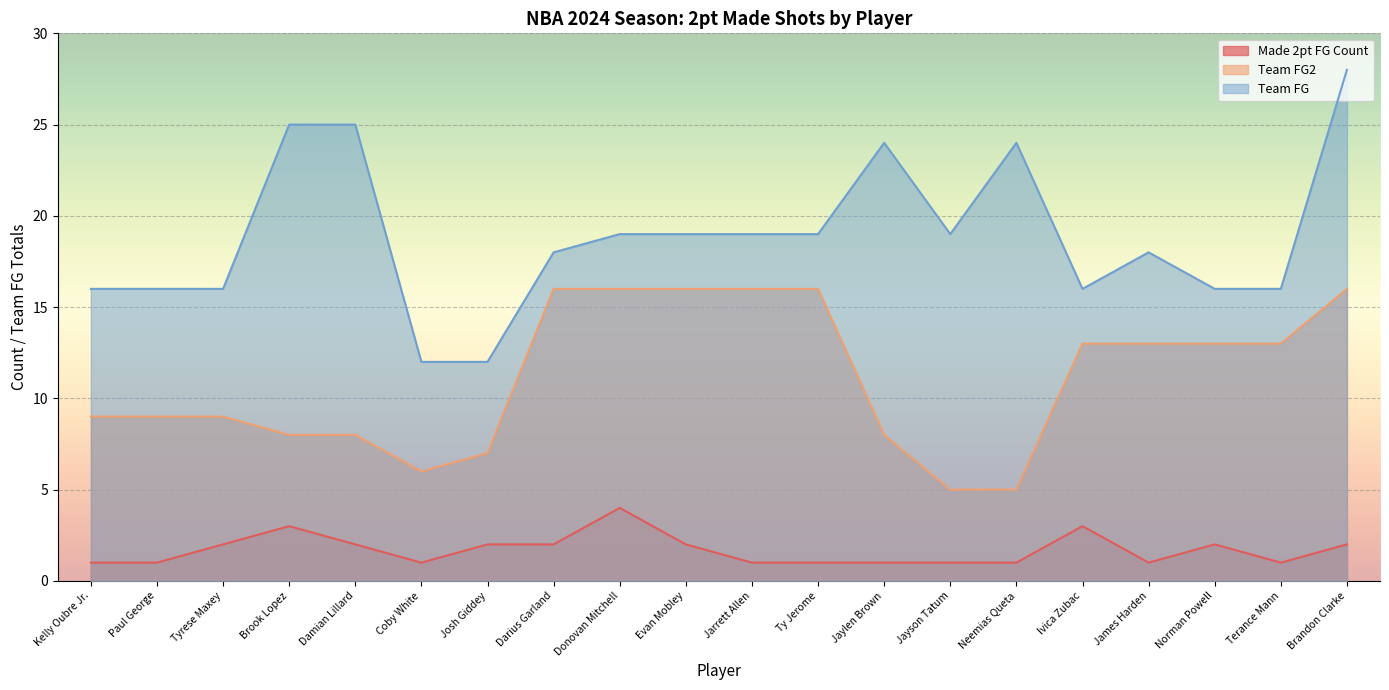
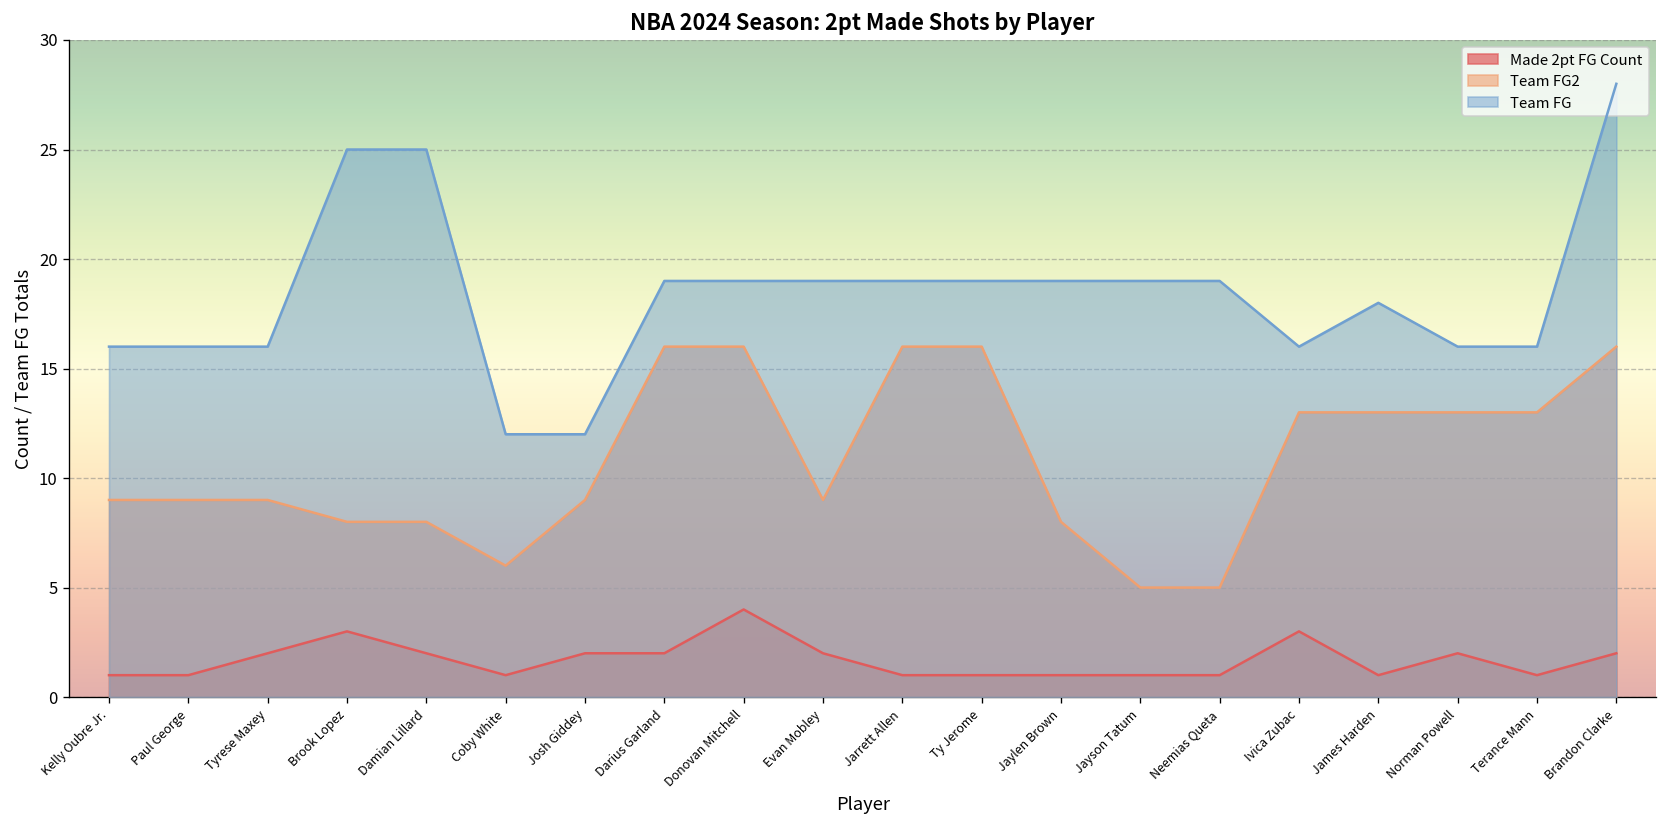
  {
    "Made 2pt FG Count": {
      "Kelly Oubre Jr.": 1,
      "Paul George": 1,
      "Tyrese Maxey": 2,
      "Brook Lopez": 3,
      "Damian Lillard": 2,
      "Coby White": 1,
      "Josh Giddey": 2,
      "Darius Garland": 2,
      "Donovan Mitchell": 4,
      "Evan Mobley": 2,
      "Jarrett Allen": 1,
      "Ty Jerome": 1,
      "Jaylen Brown": 1,
      "Jayson Tatum": 1,
      "Neemias Queta": 1,
      "Ivica Zubac": 3,
      "James Harden": 1,
      "Norman Powell": 2,
      "Terance Mann": 1,
      "Brandon Clarke": 2
    },
    "Team FG2": {
      "Kelly Oubre Jr.": 9,
      "Paul George": 9,
      "Tyrese Maxey": 9,
      "Brook Lopez": 8,
      "Damian Lillard": 8,
      "Coby White": 6,
-     "Josh Giddey": 7,
+     "Josh Giddey": 9,
      "Darius Garland": 16,
      "Donovan Mitchell": 16,
-     "Evan Mobley": 16,
+     "Evan Mobley": 9,
      "Jarrett Allen": 16,
      "Ty Jerome": 16,
      "Jaylen Brown": 8,
      "Jayson Tatum": 5,
      "Neemias Queta": 5,
      "Ivica Zubac": 13,
      "James Harden": 13,
      "Norman Powell": 13,
      "Terance Mann": 13,
      "Brandon Clarke": 16
    },
    "Team FG": {
      "Kelly Oubre Jr.": 16,
      "Paul George": 16,
      "Tyrese Maxey": 16,
      "Brook Lopez": 25,
      "Damian Lillard": 25,
      "Coby White": 12,
      "Josh Giddey": 12,
-     "Darius Garland": 18,
+     "Darius Garland": 19,
      "Donovan Mitchell": 19,
      "Evan Mobley": 19,
      "Jarrett Allen": 19,
      "Ty Jerome": 19,
-     "Jaylen Brown": 24,
+     "Jaylen Brown": 19,
      "Jayson Tatum": 19,
-     "Neemias Queta": 24,
+     "Neemias Queta": 19,
      "Ivica Zubac": 16,
      "James Harden": 18,
      "Norman Powell": 16,
      "Terance Mann": 16
    }
  }
